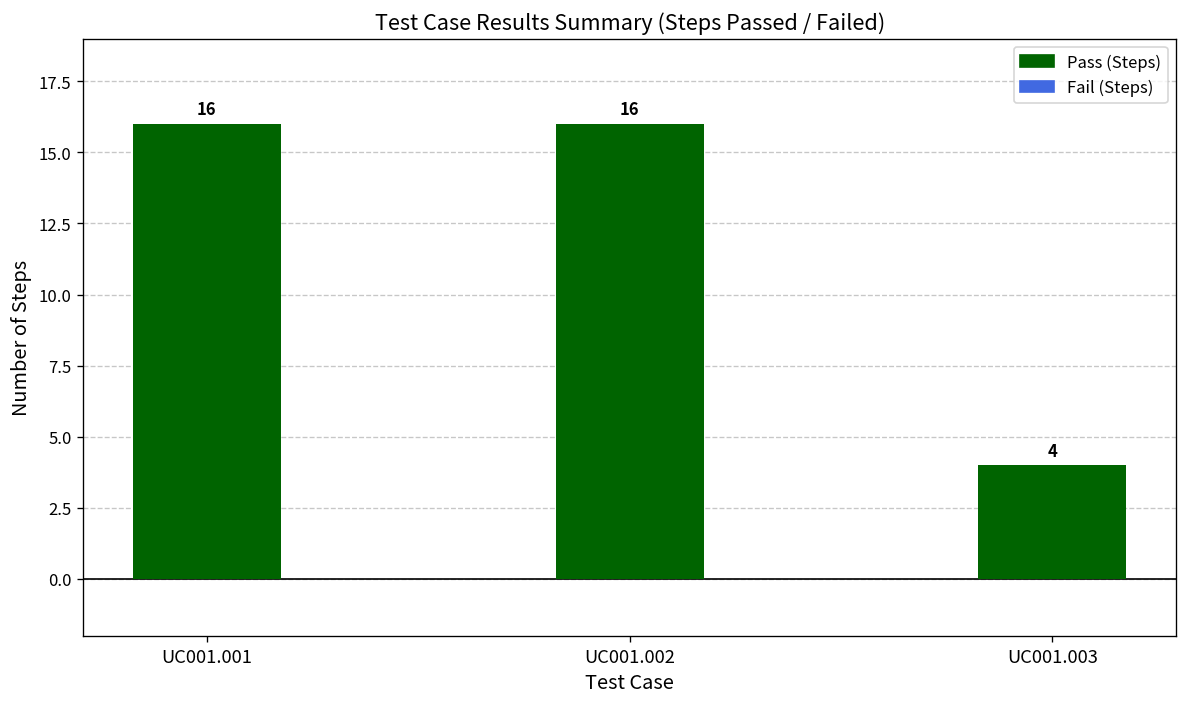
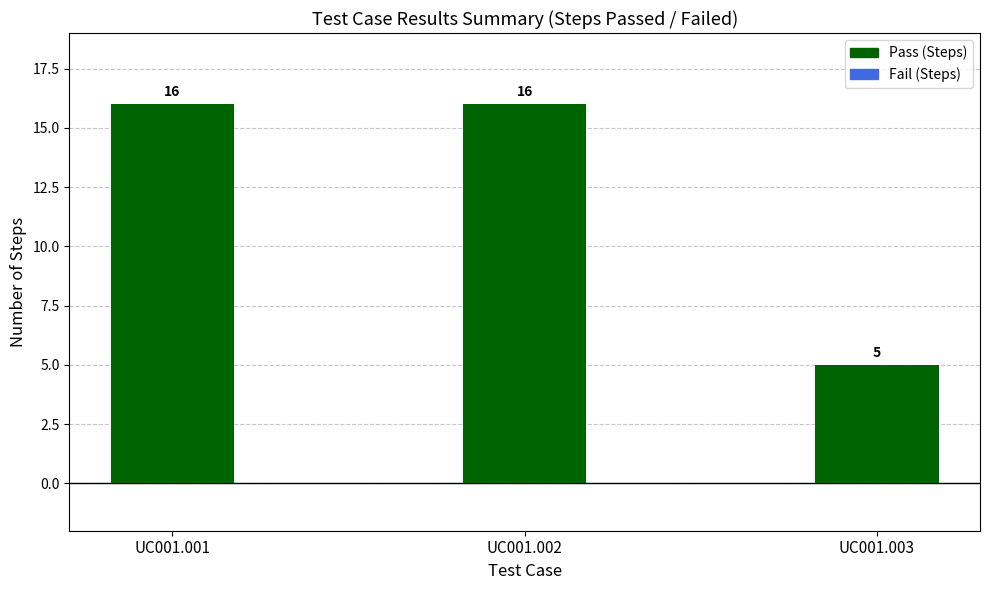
  {
    "Pass (Steps)": {
      "UC001.001": 16,
      "UC001.002": 16,
-     "UC001.003": 4
+     "UC001.003": 5
    },
    "Fail (Steps)": {
      "UC001.001": 0.0,
      "UC001.002": 0.0,
      "UC001.003": 0.0
    }
  }
